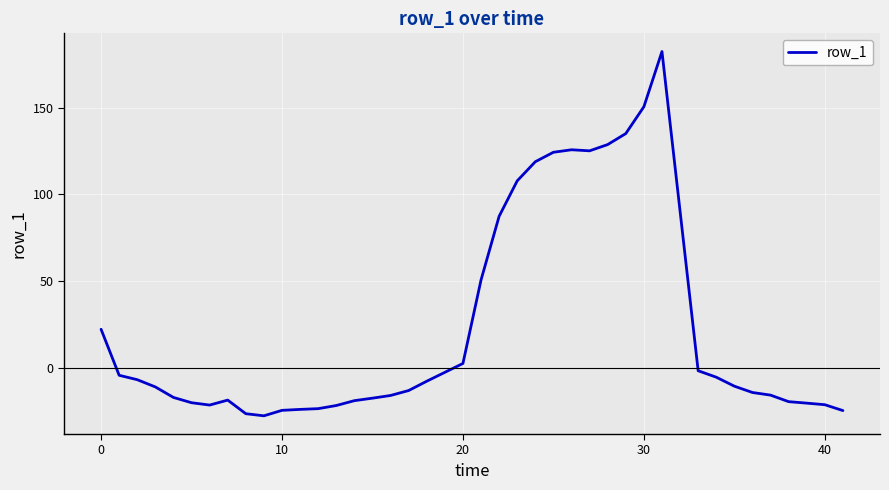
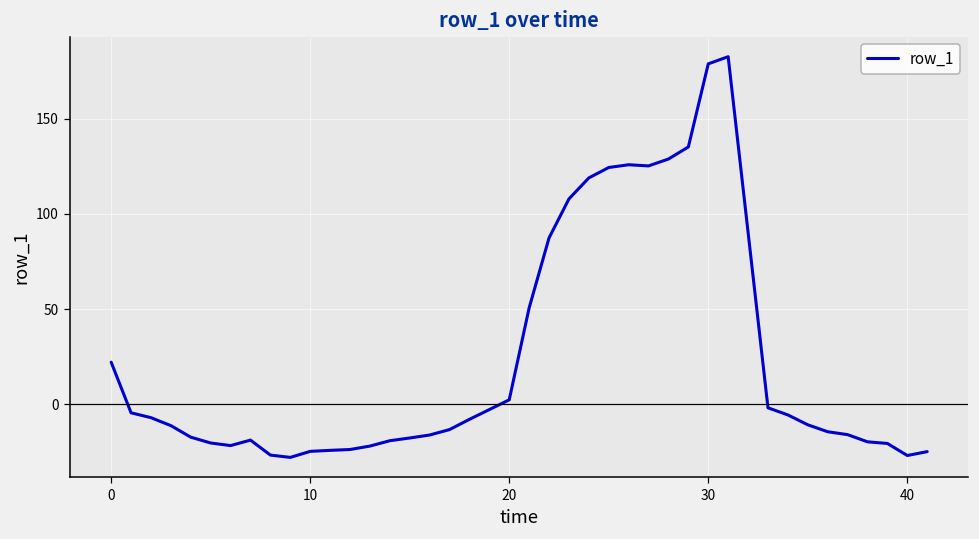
  {
    "0": 22,
    "10": -25,
    "20": 2,
-   "30": 151,
-   "40": -21
+   "30": 179,
+   "40": -27
  }
